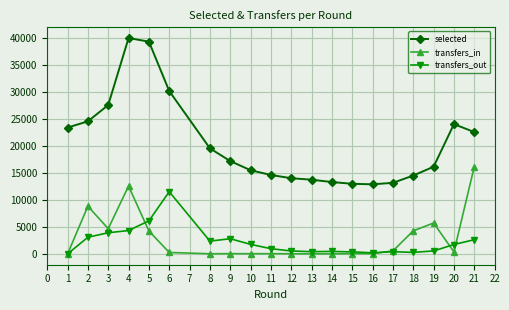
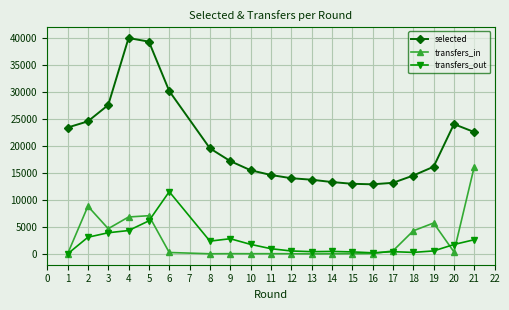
  {
    "transfers_in": {
      "2": 9000,
      "3": 5000,
-     "4": 13000,
-     "5": 4000,
+     "4": 7000,
+     "5": 7000,
      "6": 0,
      "8": 0,
      "9": 0,
      "10": 0,
      "11": 0,
      "12": 0,
      "18": 4000,
      "19": 6000,
      "20": 0,
      "21": 16000
    }
  }
